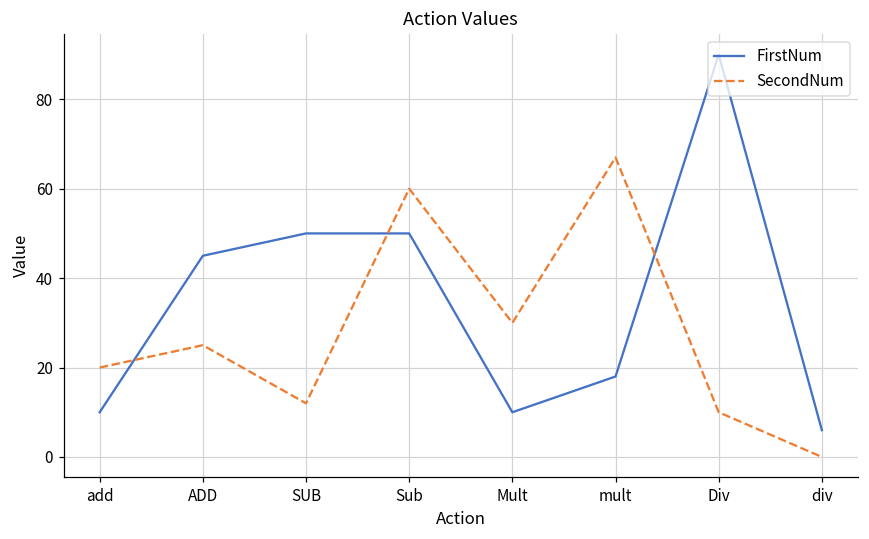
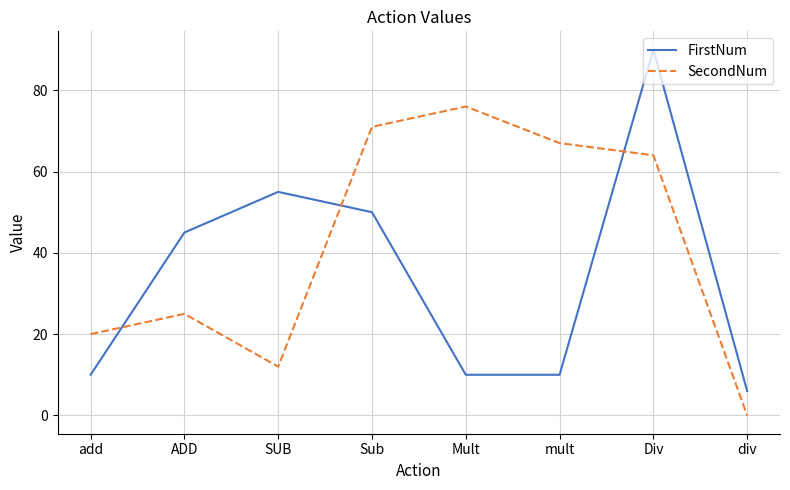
  {
    "FirstNum": {
      "add": 10,
      "ADD": 45,
-     "SUB": 50,
+     "SUB": 55,
      "Sub": 50,
      "Mult": 10,
-     "mult": 18,
+     "mult": 10,
      "div": 6
    },
    "SecondNum": {
      "add": 20,
      "ADD": 25,
      "SUB": 12,
-     "Sub": 60,
-     "Mult": 30,
+     "Sub": 71,
+     "Mult": 76,
      "mult": 67,
-     "Div": 10,
+     "Div": 64,
      "div": 0
    }
  }
